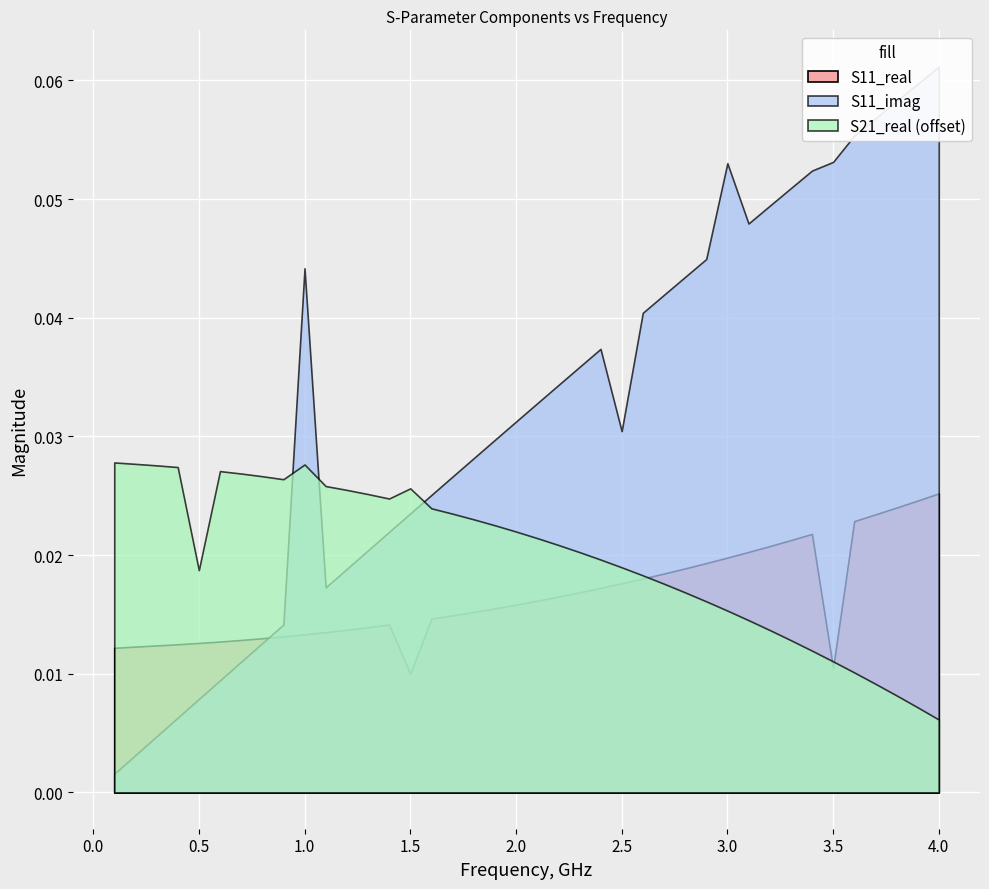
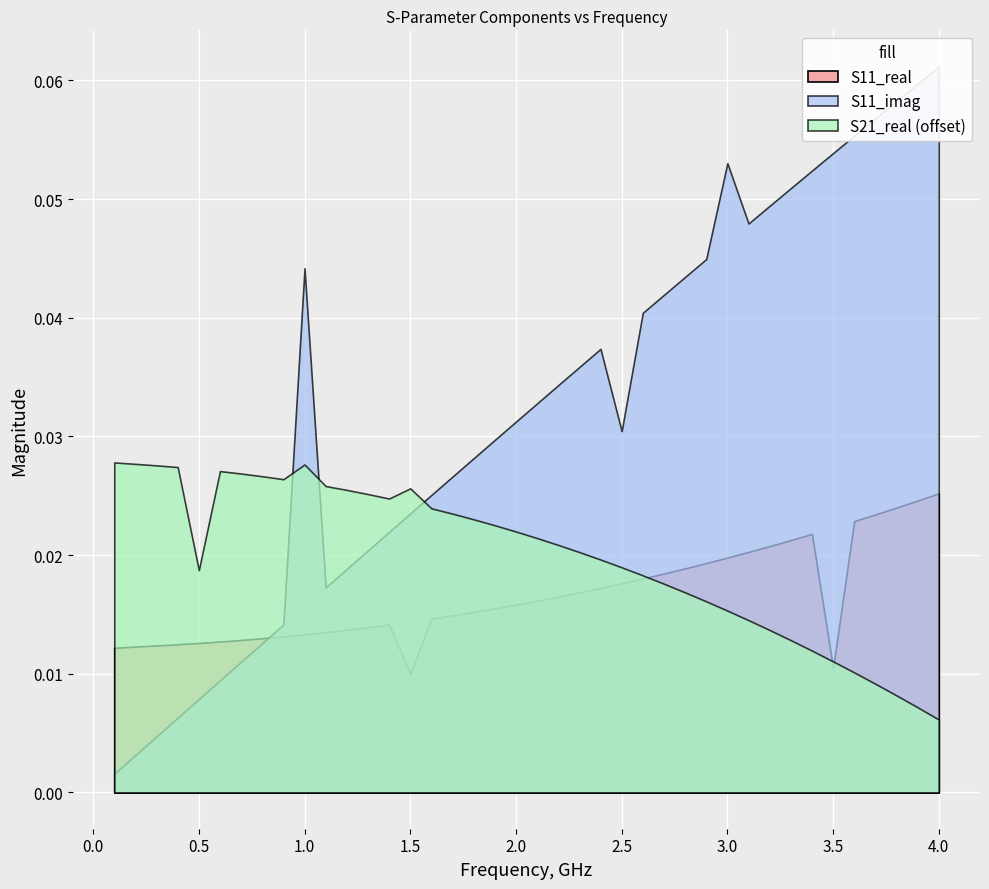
  {
    "S11_real": {
      "0.5": 0.0126,
      "1.0": 0.0133,
      "1.5": 0.0100,
      "2.0": 0.0158,
      "2.5": 0.0176,
      "3.0": 0.0198,
      "3.5": 0.0105,
      "4.0": 0.0252
    },
    "S11_imag": {
      "0.5": 0.0079,
      "1.0": 0.0442,
      "1.5": 0.0235,
      "2.0": 0.0312,
      "2.5": 0.0304,
      "3.0": 0.0530,
-     "3.5": 0.0531
+     "3.5": 0.0539
    },
    "S21_real (offset)": {
      "0.5": 0.0187,
      "1.0": 0.0276,
      "1.5": 0.0256,
      "2.0": 0.0220,
      "2.5": 0.0190,
      "3.0": 0.0153,
      "3.5": 0.0110,
      "4.0": 0.0061
    }
  }
